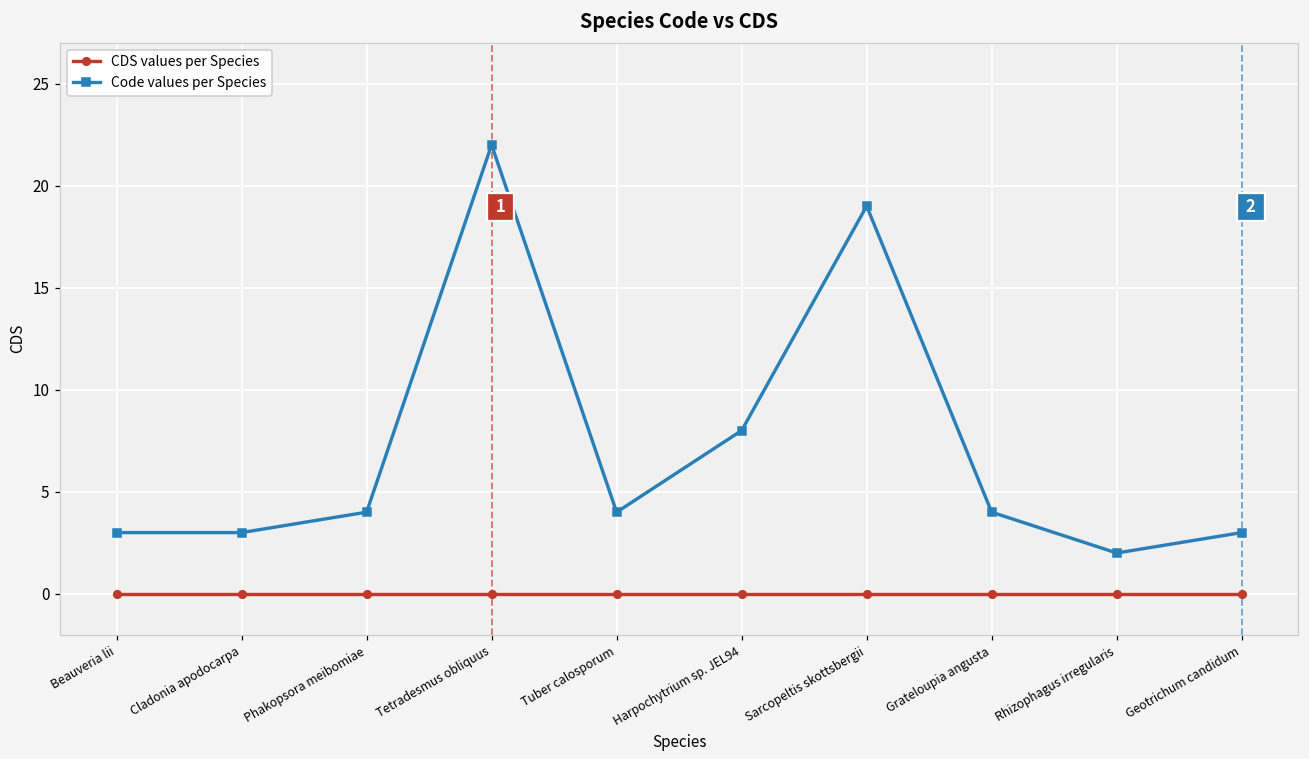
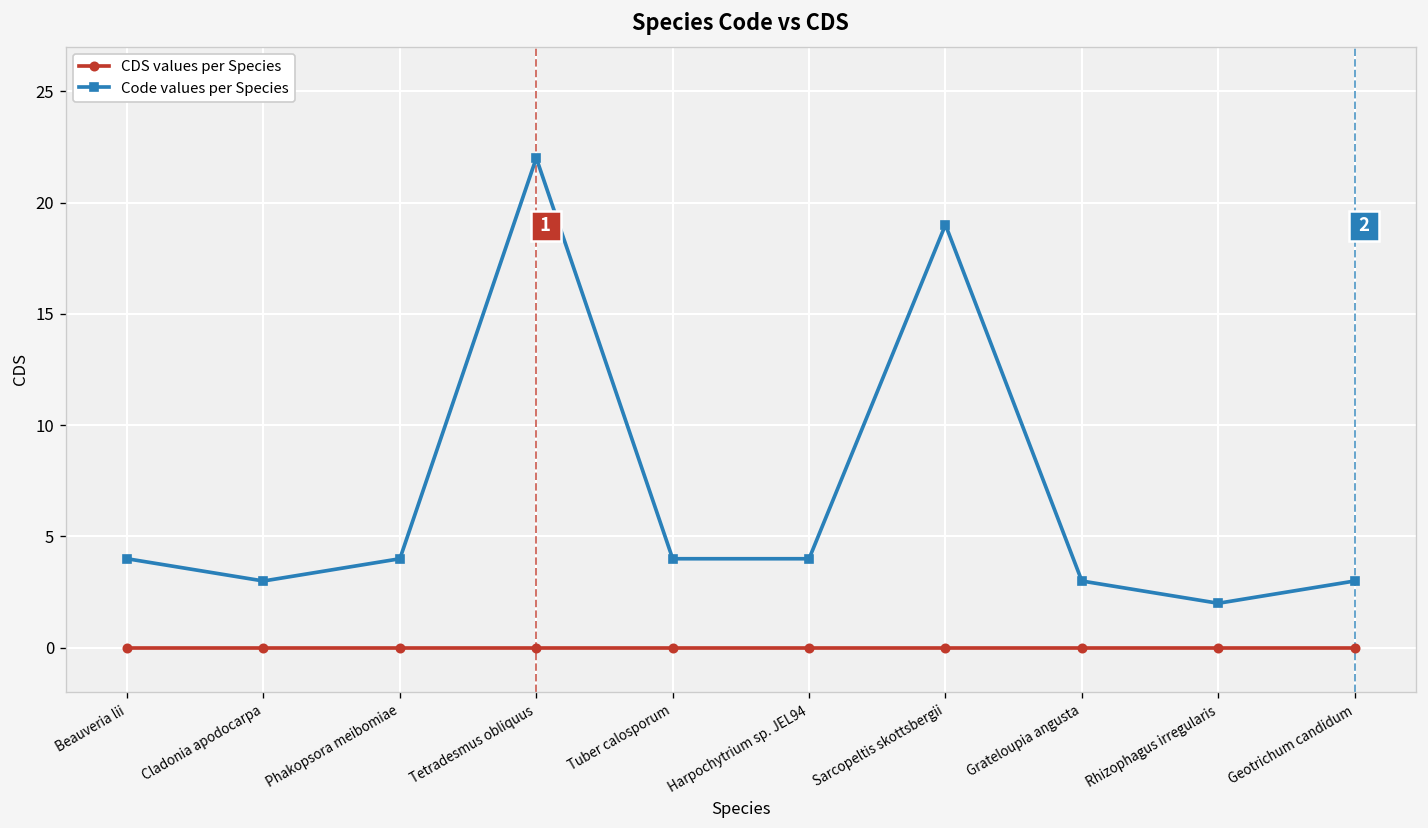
  {
    "CDS values per Species": {
      "Beauveria lii": 0,
      "Cladonia apodocarpa": 0,
      "Phakopsora meibomiae": 0,
      "Tetradesmus obliquus": 0,
      "Tuber calosporum": 0,
      "Harpochytrium sp. JEL94": 0,
      "Sarcopeltis skottsbergii": 0,
      "Grateloupia angusta": 0,
      "Rhizophagus irregularis": 0,
      "Geotrichum candidum": 0
    },
    "Code values per Species": {
-     "Beauveria lii": 3,
+     "Beauveria lii": 4,
      "Cladonia apodocarpa": 3,
      "Phakopsora meibomiae": 4,
      "Tetradesmus obliquus": 22,
      "Tuber calosporum": 4,
-     "Harpochytrium sp. JEL94": 8,
+     "Harpochytrium sp. JEL94": 4,
      "Sarcopeltis skottsbergii": 19,
-     "Grateloupia angusta": 4,
+     "Grateloupia angusta": 3,
      "Rhizophagus irregularis": 2,
      "Geotrichum candidum": 3
    }
  }
